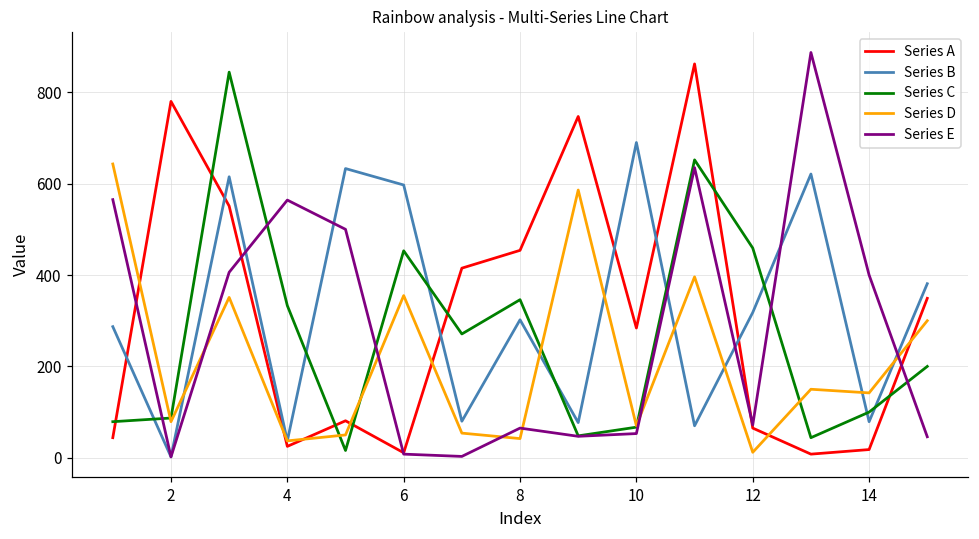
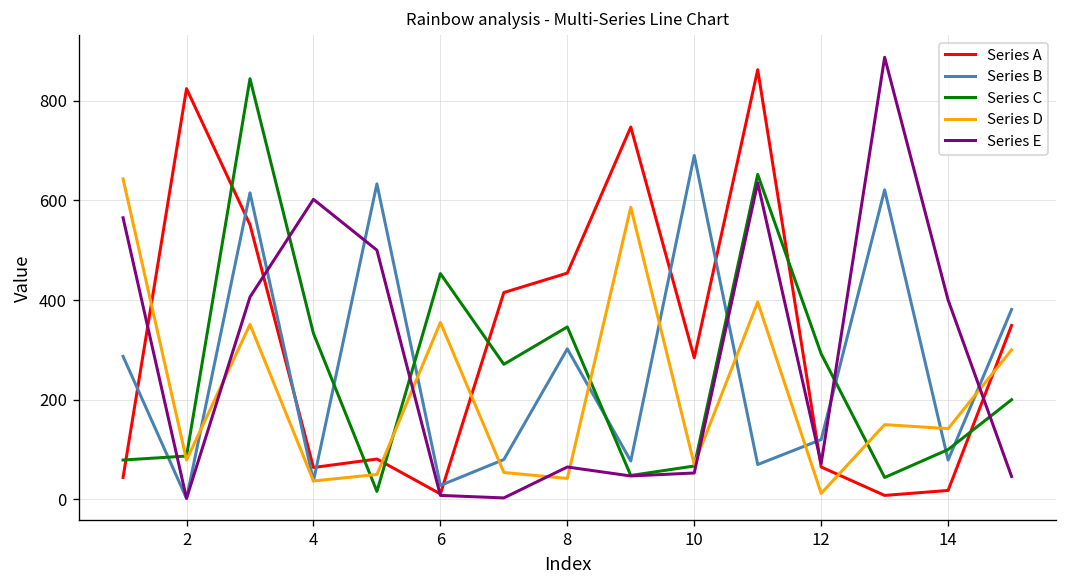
  {
    "Series A": {
-     "2": 780,
-     "4": 30,
+     "2": 820,
+     "4": 60,
      "8": 450,
      "10": 280,
      "12": 70,
      "14": 20
    },
    "Series B": {
-     "6": 600,
+     "6": 30,
      "8": 300,
      "10": 690,
-     "12": 320,
+     "12": 120,
      "14": 80
    },
    "Series C": {
      "2": 90,
      "4": 330,
      "6": 450,
      "8": 350,
-     "12": 460,
+     "12": 290,
      "14": 100
    },
    "Series D": {
      "2": 80,
      "6": 360,
      "8": 40,
      "12": 10,
      "14": 140
    },
    "Series E": {
-     "4": 560,
+     "4": 600,
      "8": 70,
      "10": 50,
      "12": 70,
      "14": 400
    }
  }
